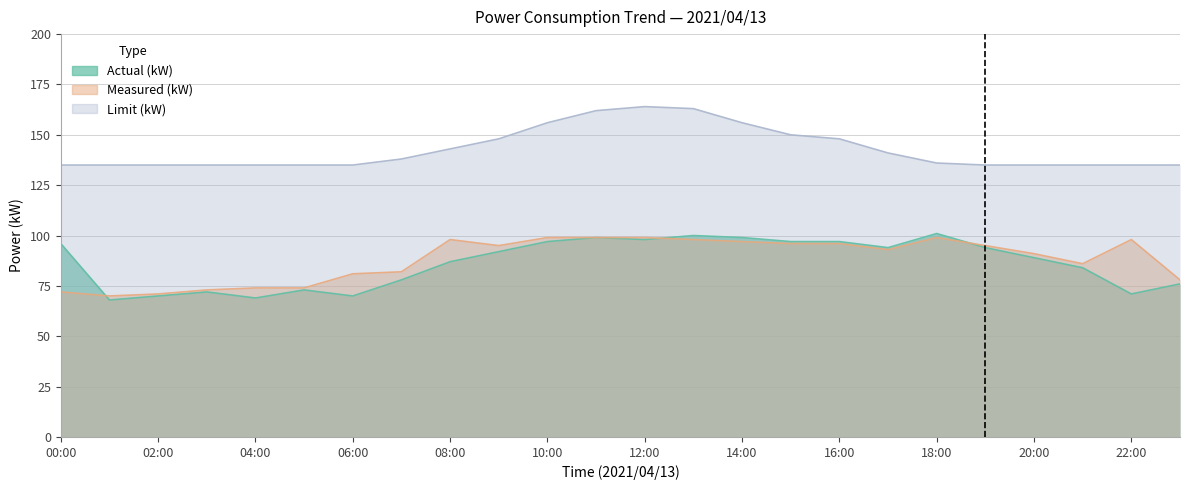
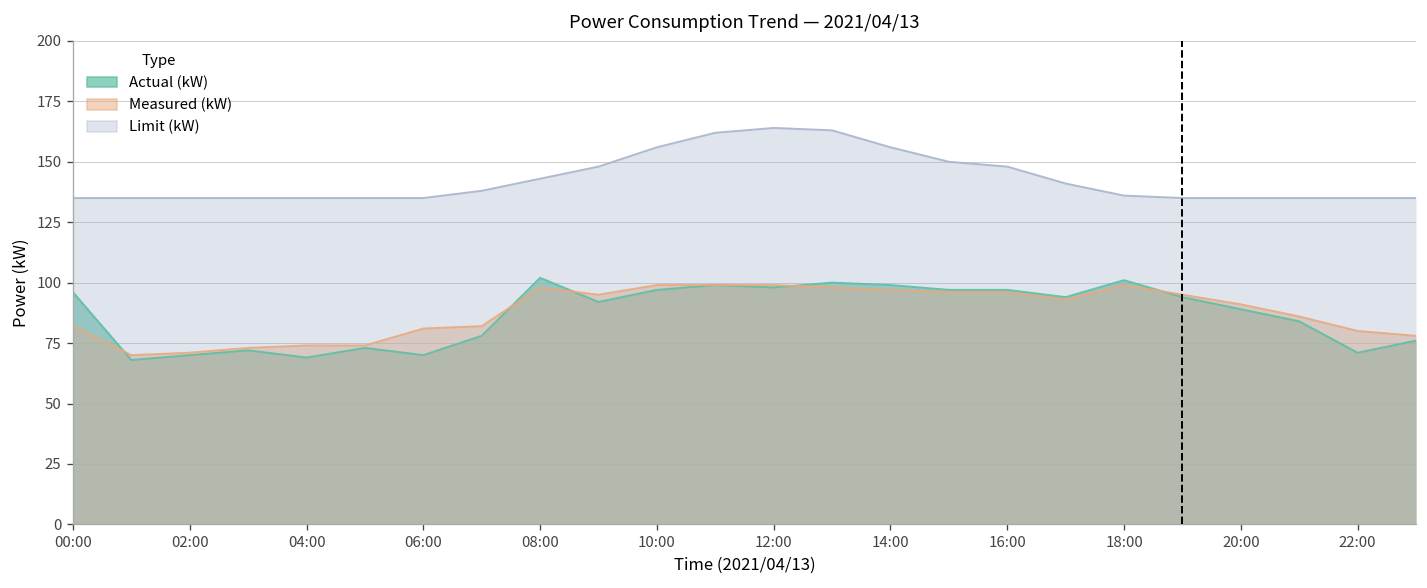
  {
    "Actual (kW)": {
      "00:00": 96,
      "04:00": 69,
      "06:00": 70,
-     "08:00": 87,
+     "08:00": 102,
      "10:00": 97,
      "14:00": 99,
      "18:00": 101,
      "20:00": 89,
      "22:00": 71
    },
    "Measured (kW)": {
-     "00:00": 72,
+     "00:00": 82,
      "04:00": 74,
      "06:00": 81,
      "08:00": 98,
      "10:00": 99,
      "14:00": 97,
      "18:00": 99,
      "20:00": 91,
-     "22:00": 98
+     "22:00": 80
    },
    "Limit (kW)": {
      "00:00": 135,
      "02:00": 135,
      "04:00": 135,
      "06:00": 135,
      "08:00": 143,
      "10:00": 156,
      "12:00": 164,
      "14:00": 156,
      "16:00": 148,
      "18:00": 136,
      "20:00": 135,
      "22:00": 135
    }
  }
